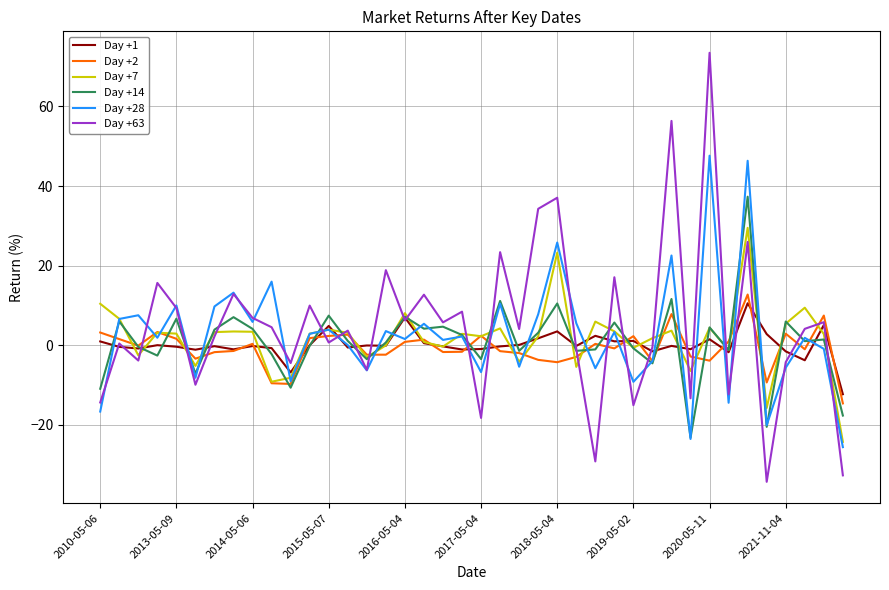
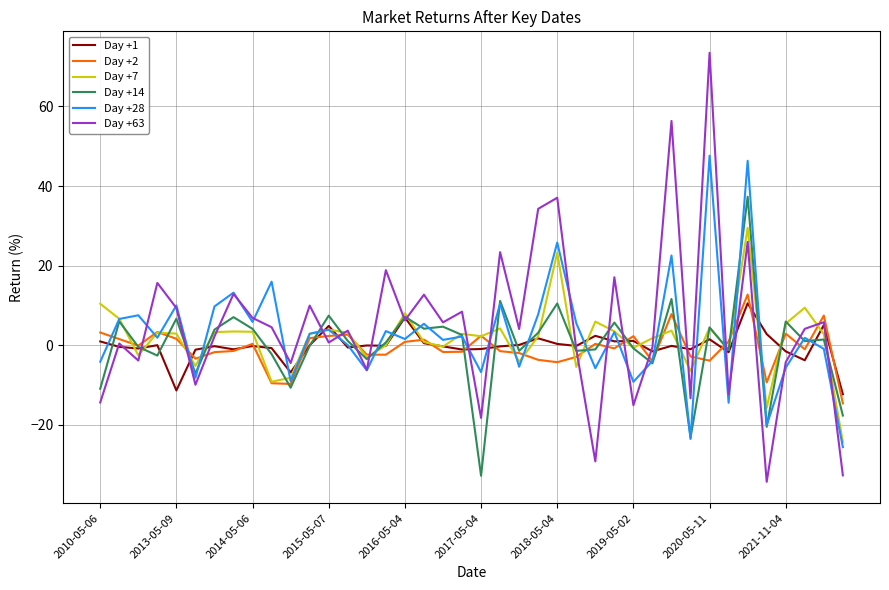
  {
    "Day +1": {
      "2010-05-06": 1,
-     "2013-05-09": 0,
+     "2013-05-09": -11,
      "2015-05-07": 5,
      "2017-05-04": -1,
-     "2018-05-04": 4,
+     "2018-05-04": 0,
      "2019-05-02": 1,
      "2020-05-11": 2,
      "2021-11-04": -2
    },
    "Day +2": {
      "2010-05-06": 3,
      "2013-05-09": 2,
      "2015-05-07": 2,
      "2016-05-04": 1,
      "2018-05-04": -4,
      "2019-05-02": 2,
      "2020-05-11": -4,
      "2021-11-04": 3
    },
    "Day +7": {
      "2010-05-06": 10,
      "2013-05-09": 3,
      "2014-05-06": 3,
      "2016-05-04": 8,
      "2018-05-04": 23
    },
    "Day +14": {
      "2010-05-06": -11,
      "2013-05-09": 7,
      "2014-05-06": 4,
      "2015-05-07": 7,
-     "2017-05-04": -3,
+     "2017-05-04": -33,
      "2018-05-04": 11
    },
    "Day +28": {
-     "2010-05-06": -17,
+     "2010-05-06": -4,
      "2013-05-09": 10,
      "2014-05-06": 6,
      "2016-05-04": 2,
      "2017-05-04": -7,
      "2018-05-04": 26,
      "2019-05-02": -9,
      "2020-05-11": 48,
      "2021-11-04": -6
    },
    "Day +63": {
      "2010-05-06": -14,
      "2013-05-09": 9,
      "2014-05-06": 7,
      "2015-05-07": 1,
      "2016-05-04": 6,
      "2017-05-04": -18,
      "2018-05-04": 37,
      "2019-05-02": -15,
      "2020-05-11": 73,
      "2021-11-04": -4
    }
  }
